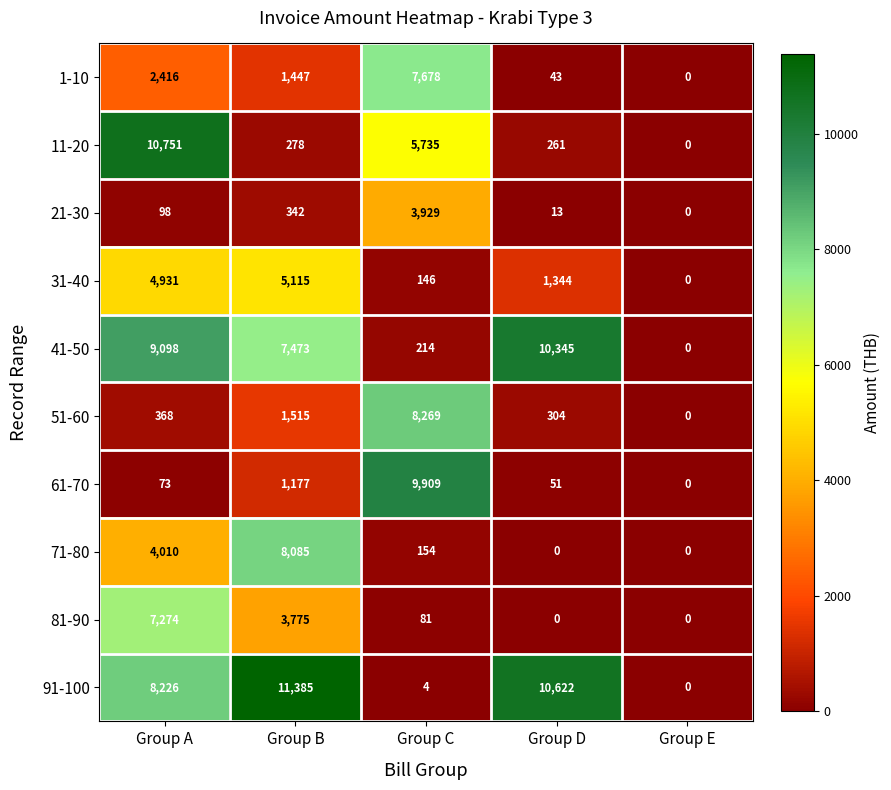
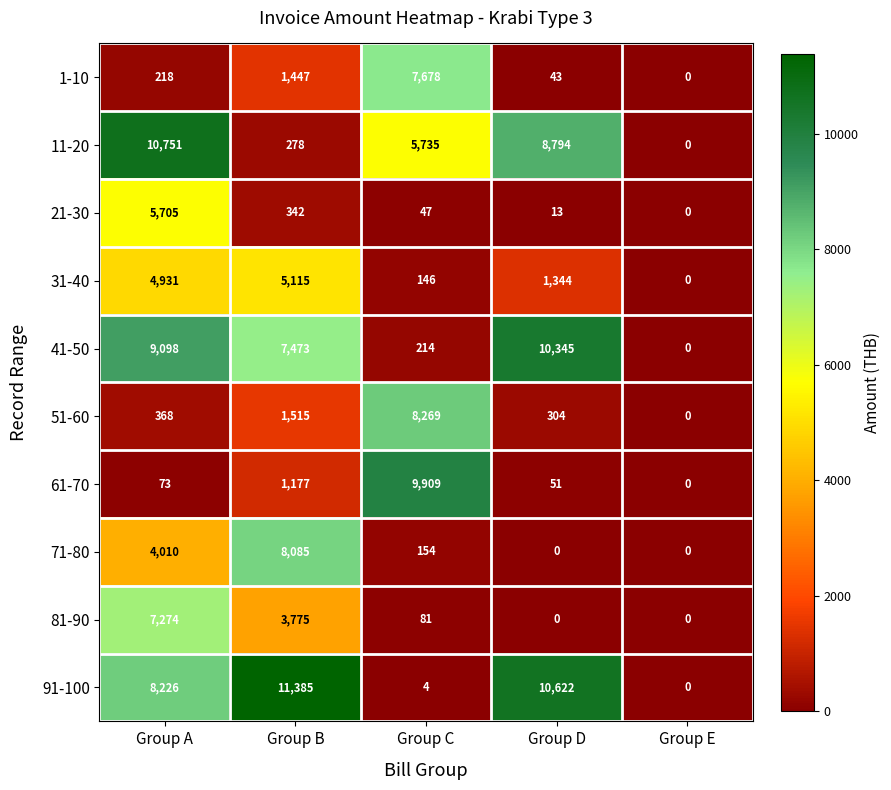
  {
    "1-10": {
-     "Group A": "2,416",
+     "Group A": "218",
      "Group B": "1,447",
      "Group C": "7,678",
      "Group D": "43",
      "Group E": "0"
    },
    "11-20": {
      "Group A": "10,751",
      "Group B": "278",
      "Group C": "5,735",
-     "Group D": "261",
+     "Group D": "8,794",
      "Group E": "0"
    },
    "21-30": {
-     "Group A": "98",
+     "Group A": "5,705",
      "Group B": "342",
-     "Group C": "3,929",
+     "Group C": "47",
      "Group D": "13",
      "Group E": "0"
    },
    "31-40": {
      "Group A": "4,931",
      "Group B": "5,115",
      "Group C": "146",
      "Group D": "1,344",
      "Group E": "0"
    },
    "41-50": {
      "Group A": "9,098",
      "Group B": "7,473",
      "Group C": "214",
      "Group D": "10,345",
      "Group E": "0"
    },
    "51-60": {
      "Group A": "368",
      "Group B": "1,515",
      "Group C": "8,269",
      "Group D": "304",
      "Group E": "0"
    },
    "61-70": {
      "Group A": "73",
      "Group B": "1,177",
      "Group C": "9,909",
      "Group D": "51",
      "Group E": "0"
    },
    "71-80": {
      "Group A": "4,010",
      "Group B": "8,085",
      "Group C": "154",
      "Group D": "0",
      "Group E": "0"
    },
    "81-90": {
      "Group A": "7,274",
      "Group B": "3,775",
      "Group C": "81",
      "Group D": "0",
      "Group E": "0"
    },
    "91-100": {
      "Group A": "8,226",
      "Group B": "11,385",
      "Group C": "4",
      "Group D": "10,622",
      "Group E": "0"
    }
  }
